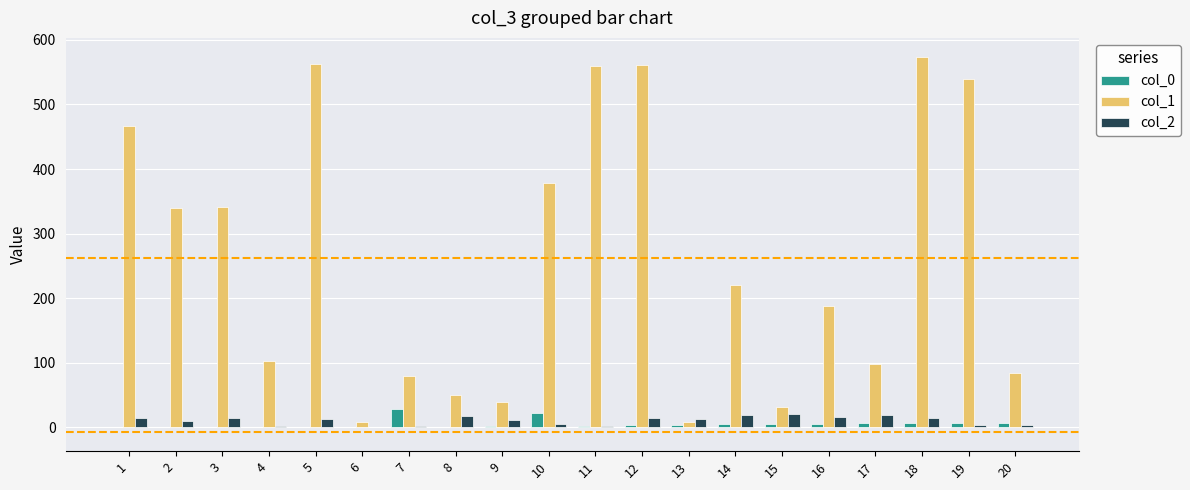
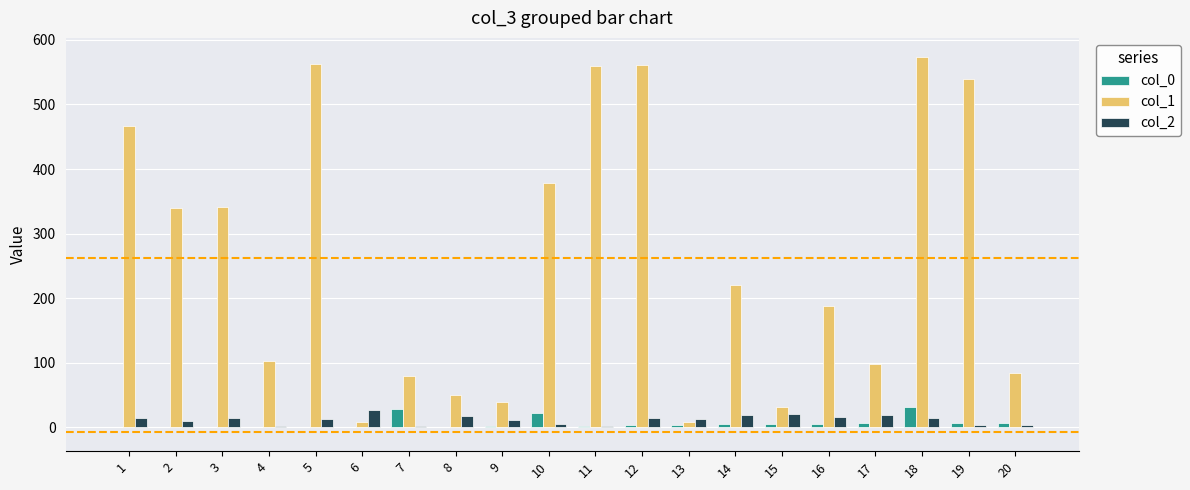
  {
    "col_0": {
      "1": 0,
      "2": 0,
      "3": 0,
      "4": 0,
      "7": 30,
      "10": 20,
      "14": 10,
      "15": 10,
      "16": 10,
      "17": 10,
-     "18": 10,
+     "18": 30,
      "19": 10,
      "20": 10
    },
    "col_1": {
      "1": 470,
      "2": 340,
      "3": 340,
      "4": 100,
      "5": 560,
      "6": 10,
      "7": 80,
      "8": 50,
      "9": 40,
      "10": 380,
      "11": 560,
      "12": 560,
      "13": 10,
      "14": 220,
      "15": 30,
      "16": 190,
      "17": 100,
      "18": 570,
      "19": 540,
      "20": 80
    },
    "col_2": {
      "1": 10,
      "2": 10,
      "3": 20,
      "5": 10,
-     "6": 0,
+     "6": 30,
      "8": 20,
      "9": 10,
      "10": 10,
      "12": 20,
      "13": 10,
      "14": 20,
      "15": 20,
      "16": 20,
      "17": 20,
      "18": 20,
      "19": 0
    }
  }
